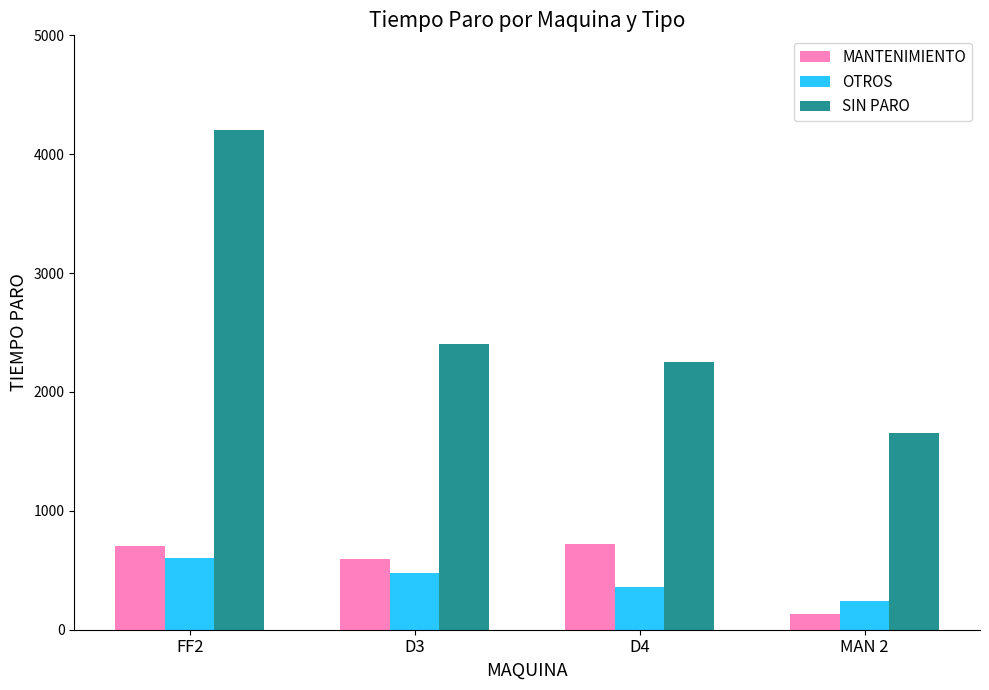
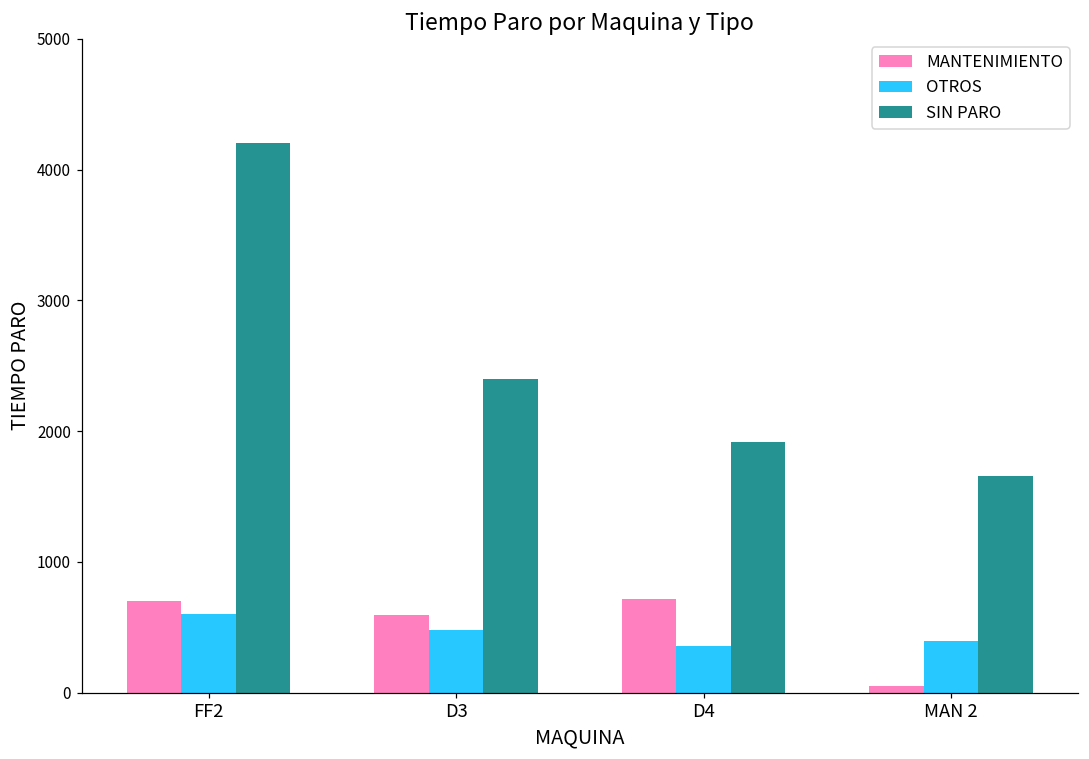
  {
    "MANTENIMIENTO": {
      "FF2": 700,
      "D3": 590,
      "D4": 720,
-     "MAN 2": 140
+     "MAN 2": 50
    },
    "OTROS": {
      "FF2": 600,
      "D3": 480,
      "D4": 360,
-     "MAN 2": 240
+     "MAN 2": 400
    },
    "SIN PARO": {
      "FF2": 4200,
      "D3": 2400,
-     "D4": 2260,
+     "D4": 1920,
      "MAN 2": 1660
    }
  }
